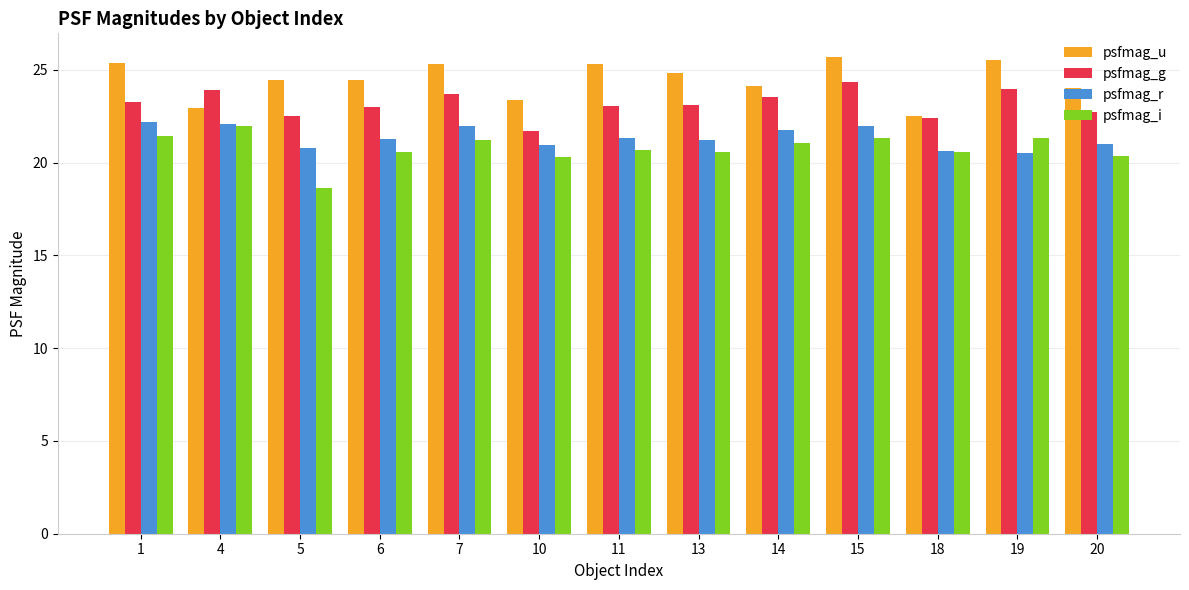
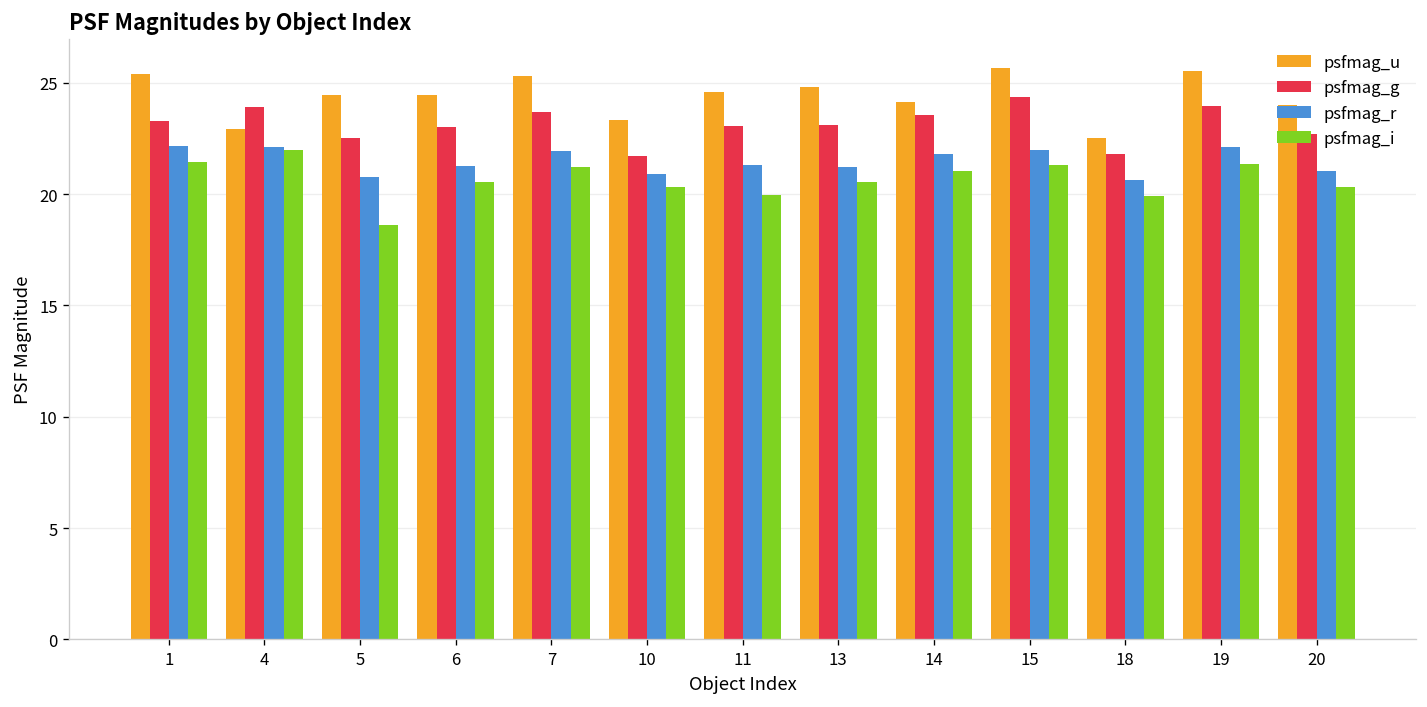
  {
    "psfmag_u": {
      "1": 25.4,
      "4": 22.9,
      "5": 24.4,
      "6": 24.5,
      "7": 25.3,
      "10": 23.3,
-     "11": 25.3,
+     "11": 24.6,
      "13": 24.8,
      "14": 24.1,
      "15": 25.7,
      "18": 22.5,
      "19": 25.5,
      "20": 24.0
    },
    "psfmag_g": {
      "1": 23.3,
      "4": 23.9,
      "5": 22.5,
      "6": 23.0,
      "7": 23.7,
      "10": 21.7,
      "11": 23.1,
      "13": 23.1,
      "14": 23.5,
      "15": 24.3,
-     "18": 22.4,
+     "18": 21.8,
      "19": 23.9,
      "20": 22.7
    },
    "psfmag_r": {
      "1": 22.2,
      "4": 22.1,
      "5": 20.8,
      "6": 21.2,
      "7": 22.0,
      "10": 20.9,
      "11": 21.3,
      "13": 21.2,
      "14": 21.8,
      "15": 22.0,
      "18": 20.6,
-     "19": 20.5,
+     "19": 22.1,
      "20": 21.0
    },
    "psfmag_i": {
      "1": 21.4,
      "4": 22.0,
      "5": 18.6,
      "6": 20.6,
      "7": 21.2,
      "10": 20.3,
-     "11": 20.7,
+     "11": 20.0,
      "13": 20.5,
      "14": 21.1,
      "15": 21.3,
-     "18": 20.6,
+     "18": 19.9,
      "19": 21.3,
      "20": 20.3
    }
  }
